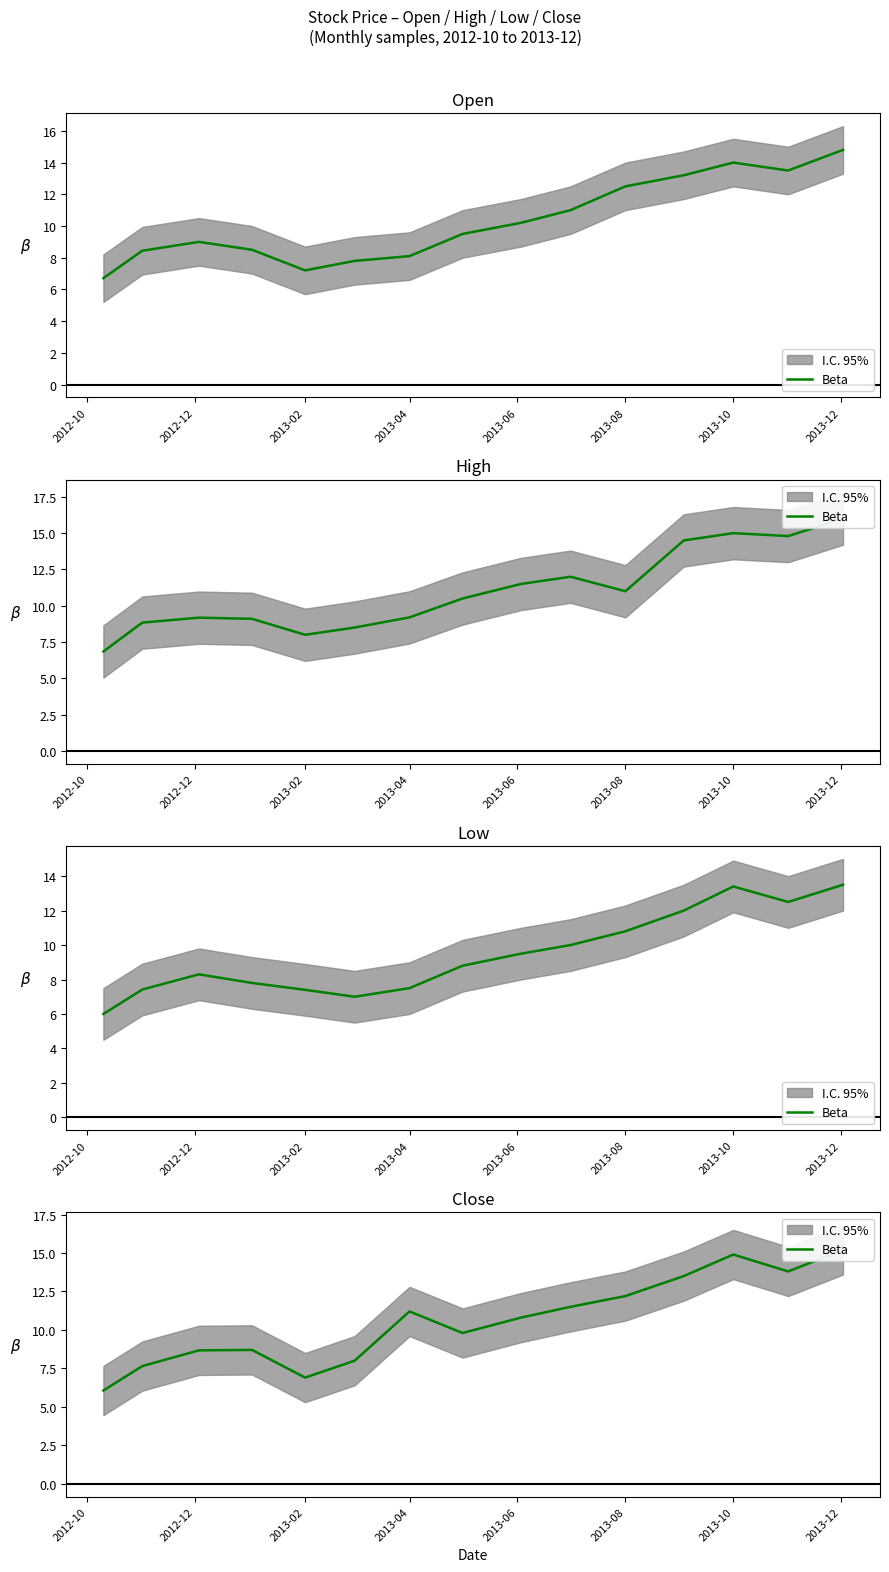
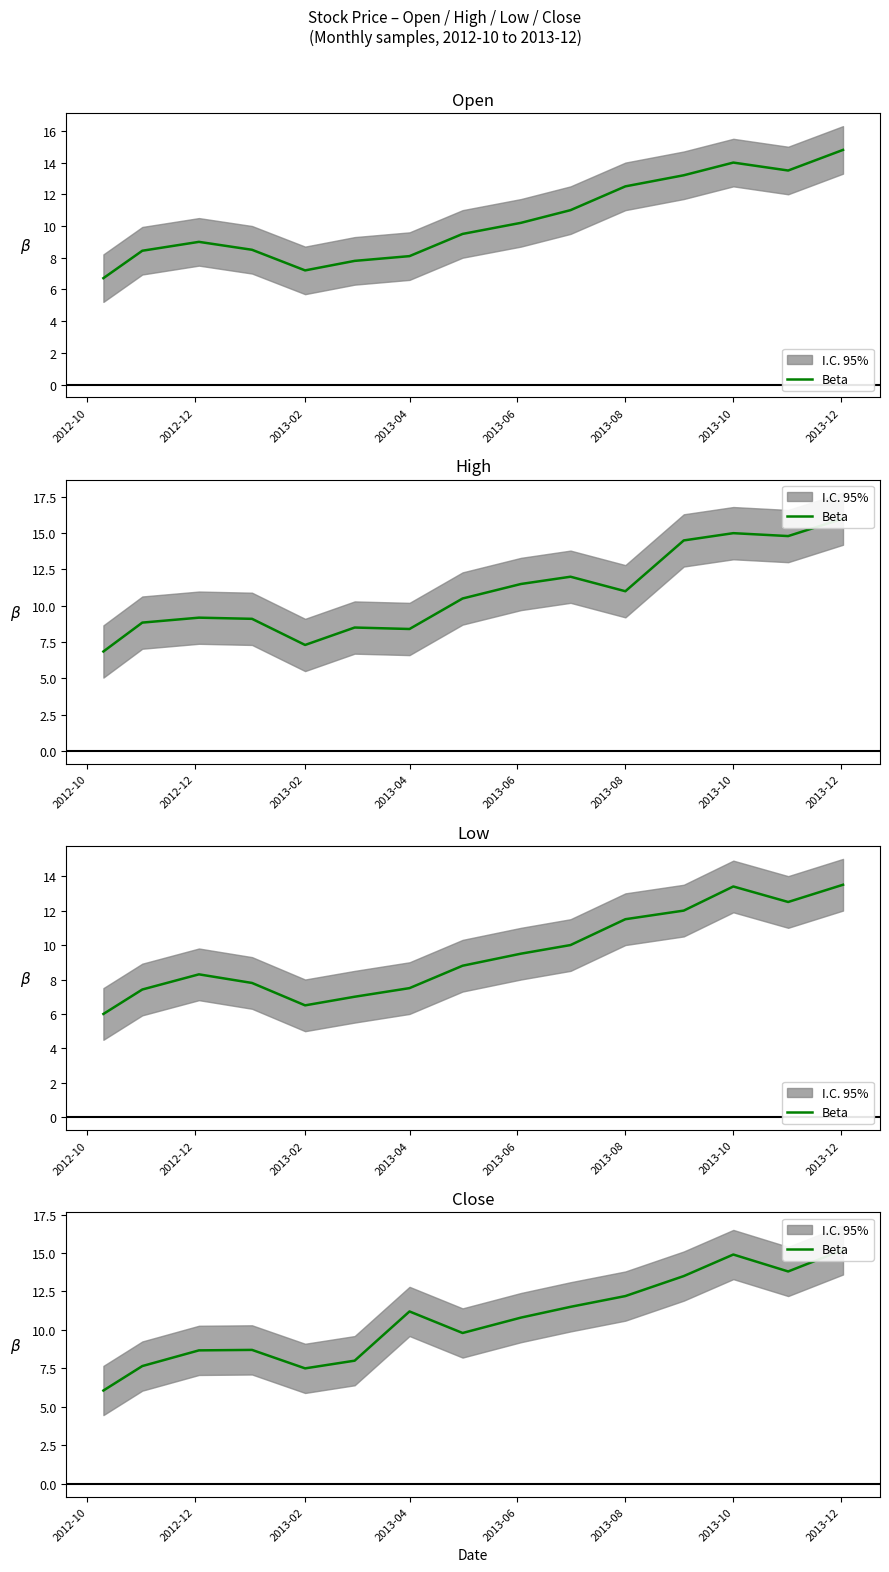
  {
    "Open": {
      "Beta": {
        "2013-02": 7.2,
        "2013-04": 8.1,
        "2013-08": 12.5,
        "2013-10": 14.0
      }
    },
    "High": {
      "Beta": {
-       "2013-02": 8.0,
-       "2013-04": 9.2,
+       "2013-02": 7.3,
+       "2013-04": 8.4,
        "2013-08": 11.0,
        "2013-10": 15.0
      }
    },
    "Low": {
      "Beta": {
-       "2013-02": 7.4,
+       "2013-02": 6.5,
        "2013-04": 7.5,
-       "2013-08": 10.8,
+       "2013-08": 11.5,
        "2013-10": 13.4
      }
    },
    "Close": {
      "Beta": {
-       "2013-02": 6.9,
+       "2013-02": 7.5,
        "2013-04": 11.2,
        "2013-08": 12.2,
        "2013-10": 14.9
      }
    }
  }
